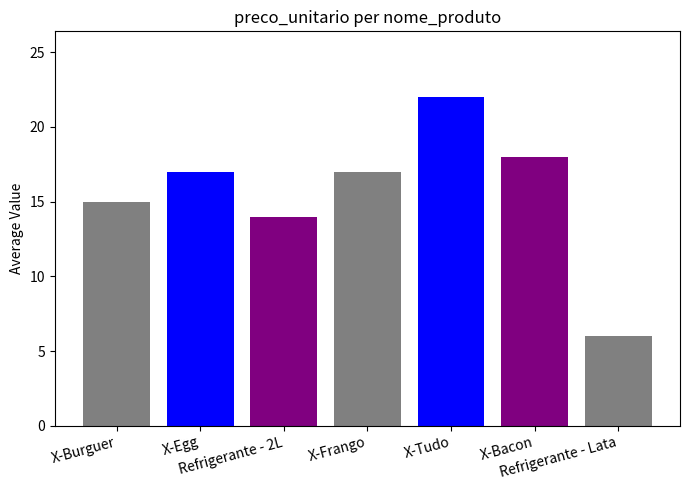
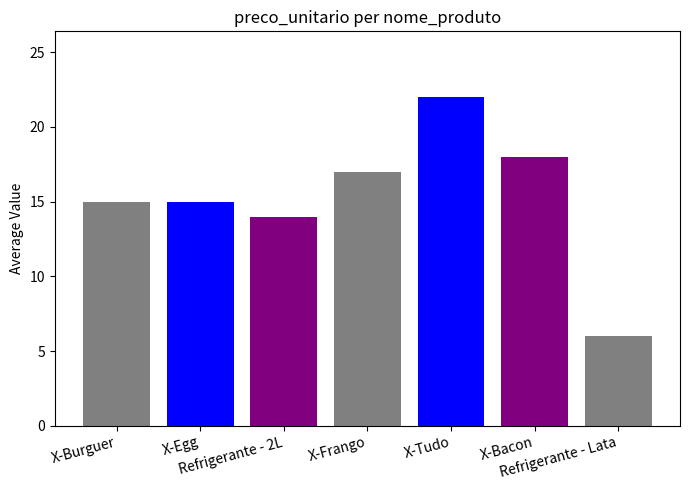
  {
    "X-Burguer": 15,
-   "X-Egg": 17,
+   "X-Egg": 15,
    "Refrigerante - 2L": 14,
    "X-Frango": 17,
    "X-Tudo": 22,
    "X-Bacon": 18,
    "Refrigerante - Lata": 6
  }
